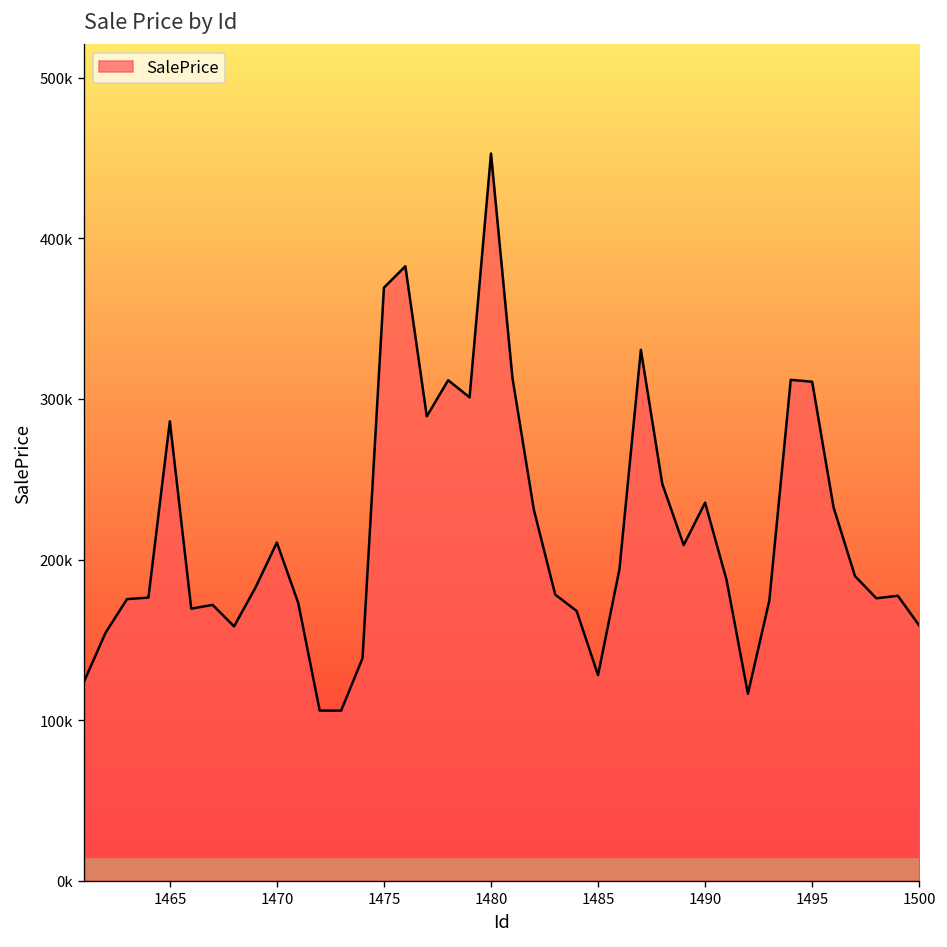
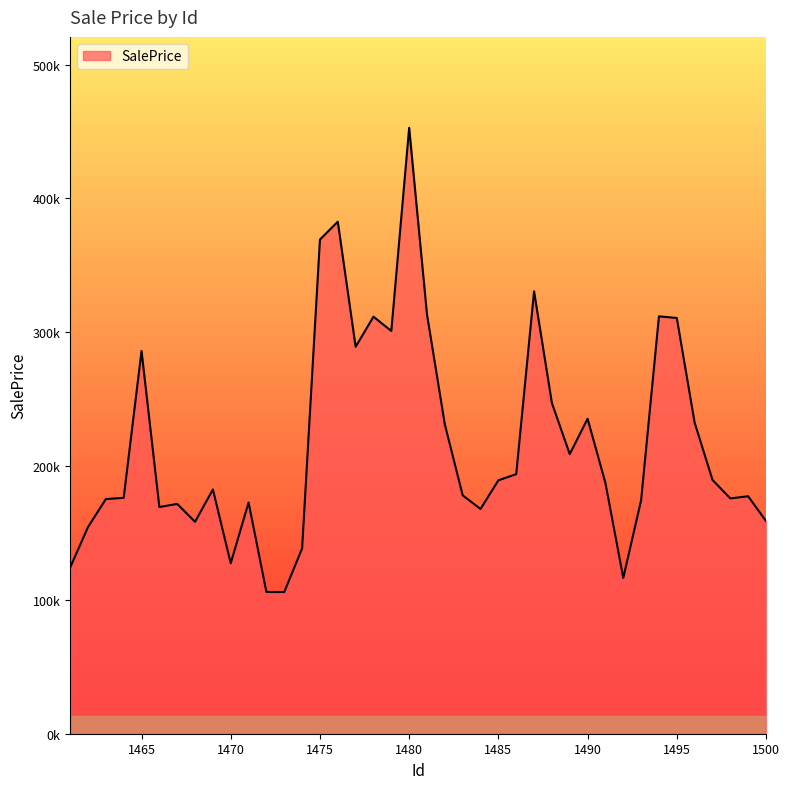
  {
    "1465": 286000,
-   "1470": 211000,
+   "1470": 127000,
    "1475": 369000,
    "1480": 453000,
-   "1485": 128000,
+   "1485": 189000,
    "1490": 235000,
    "1495": 311000,
    "1500": 159000
  }
